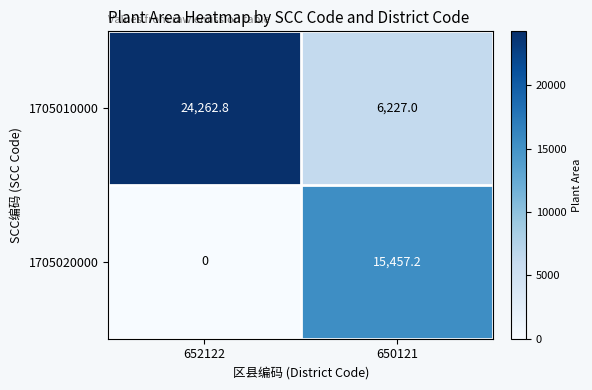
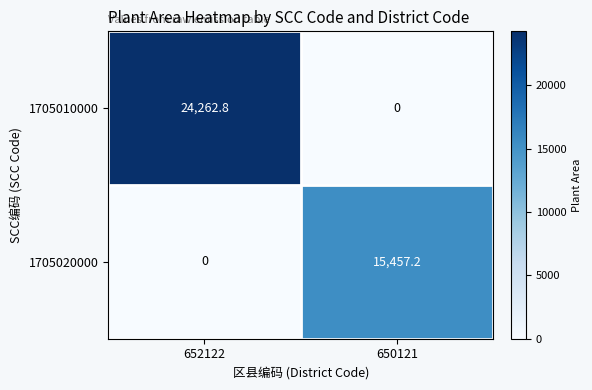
  {
    "1705010000": {
      "652122": "24,262.8",
-     "650121": "6,227.0"
+     "650121": "0"
    },
    "1705020000": {
      "652122": "0",
      "650121": "15,457.2"
    }
  }
